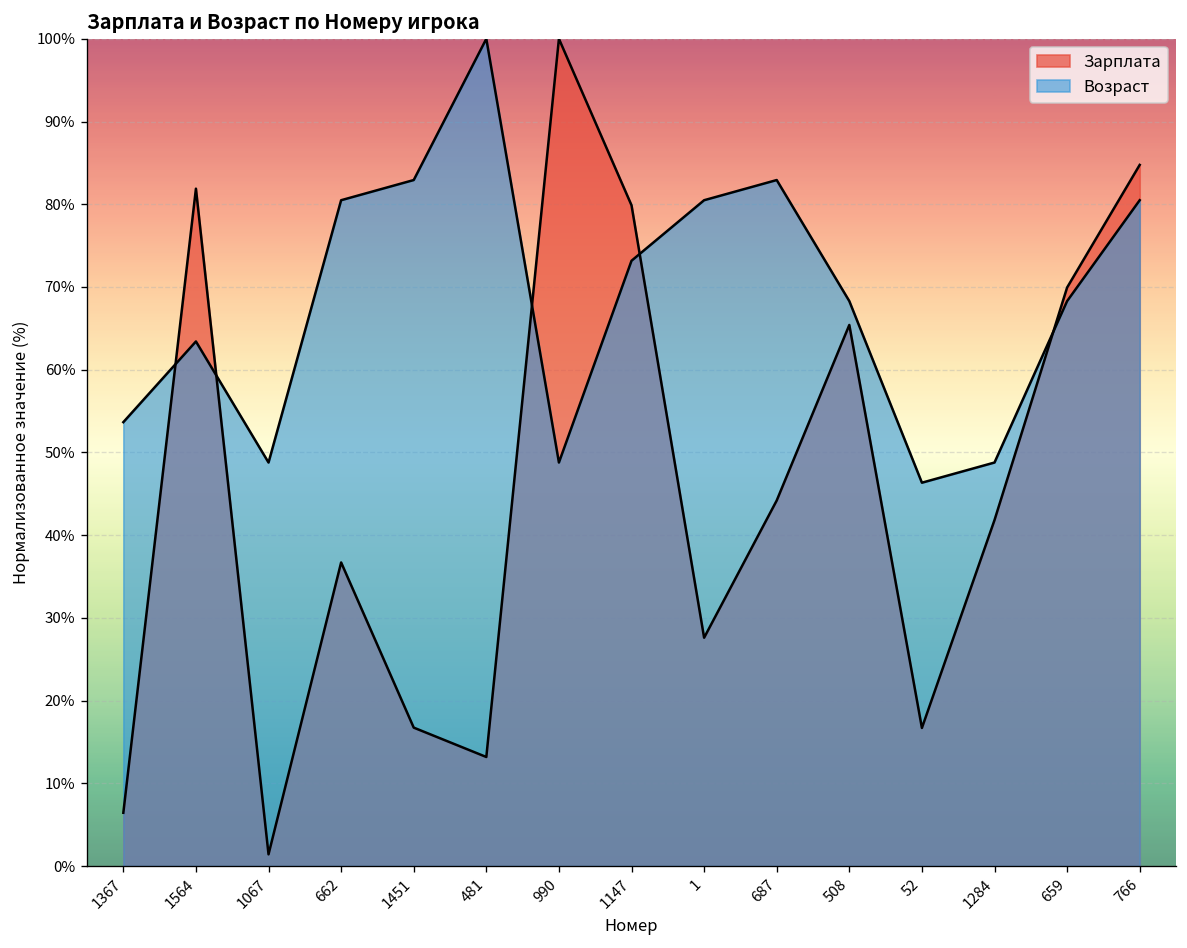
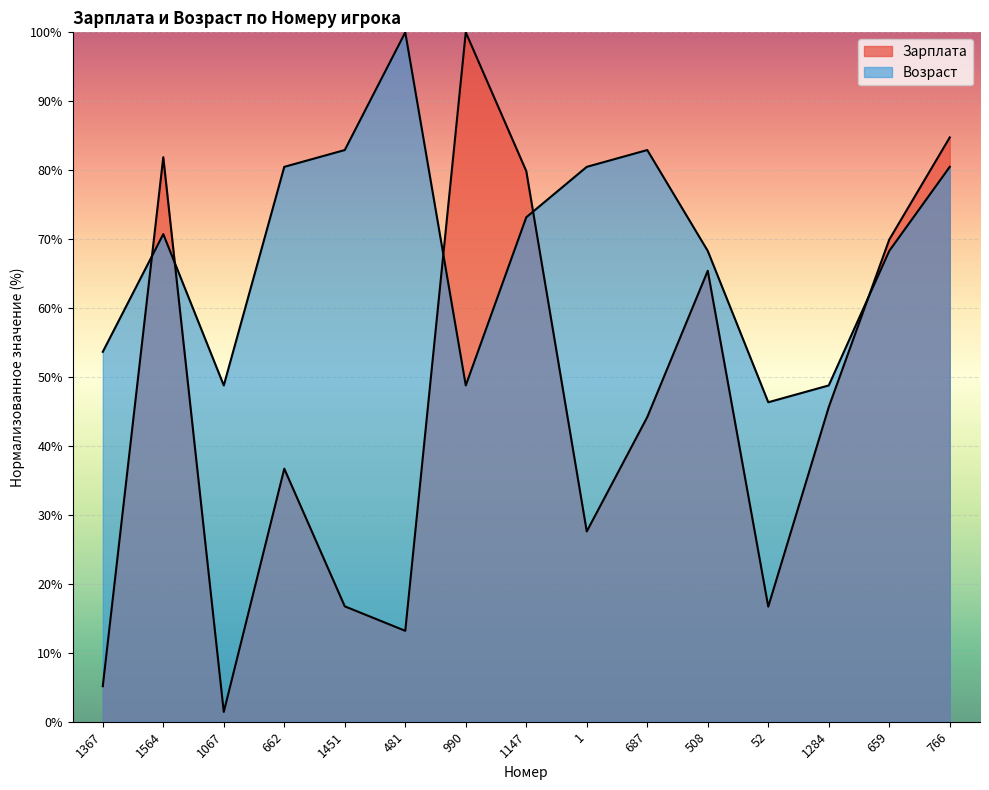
  {
    "Зарплата": {
-     "1367": "6%",
+     "1367": "5%",
      "1564": "82%",
      "1067": "1%",
      "662": "37%",
      "1451": "17%",
      "481": "13%",
      "990": "100%",
      "1147": "80%",
      "1": "28%",
      "687": "44%",
      "508": "65%",
      "52": "17%",
-     "1284": "42%",
+     "1284": "46%",
      "659": "70%",
      "766": "85%"
    },
    "Возраст": {
      "1367": "54%",
-     "1564": "63%",
+     "1564": "71%",
      "1067": "49%",
      "662": "80%",
      "1451": "83%",
      "481": "100%",
      "990": "49%",
      "1147": "73%",
      "1": "80%",
      "687": "83%",
      "508": "68%",
      "52": "46%",
      "1284": "49%",
      "659": "68%",
      "766": "80%"
    }
  }
